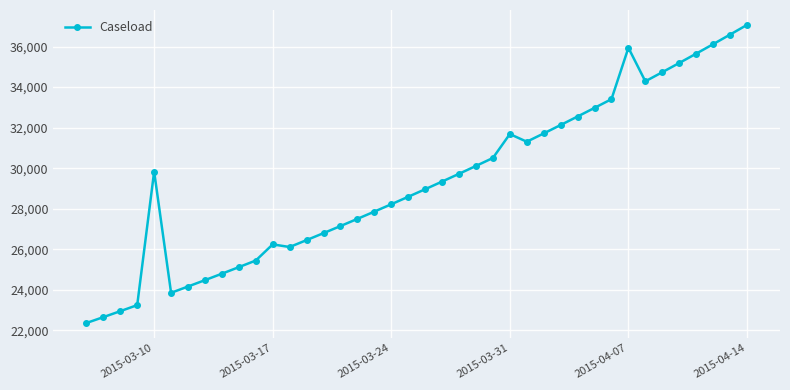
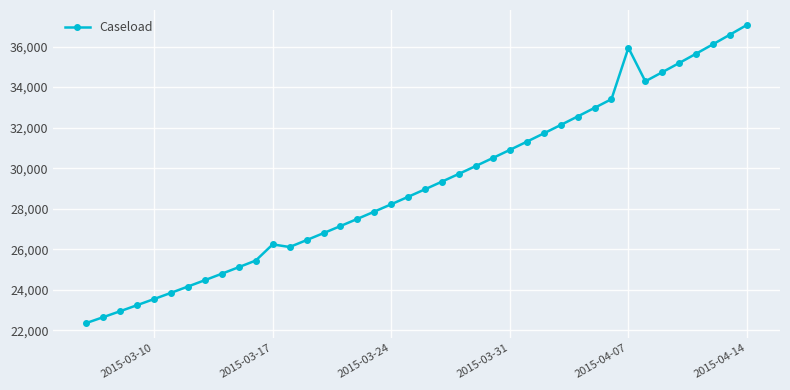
  {
-   "2015-03-10": "29,800",
+   "2015-03-10": "23,500",
    "2015-03-17": "26,200",
    "2015-03-24": "28,200",
-   "2015-03-31": "31,700",
+   "2015-03-31": "30,900",
    "2015-04-07": "35,900",
    "2015-04-14": "37,100"
  }
